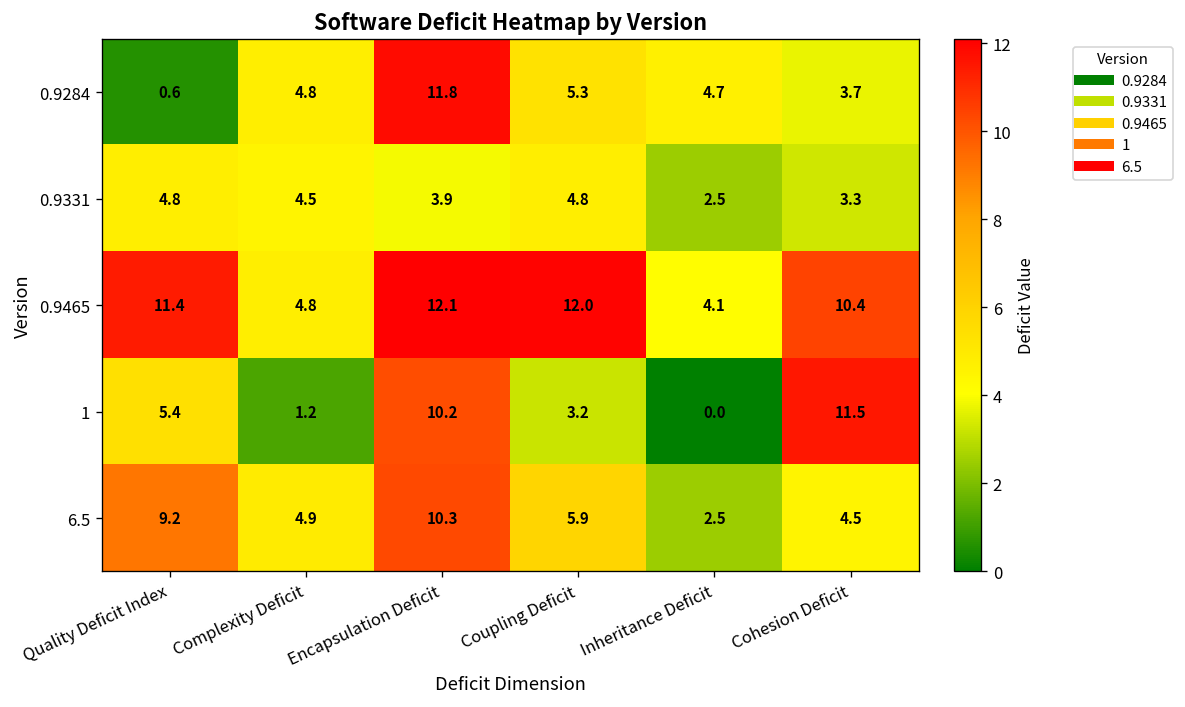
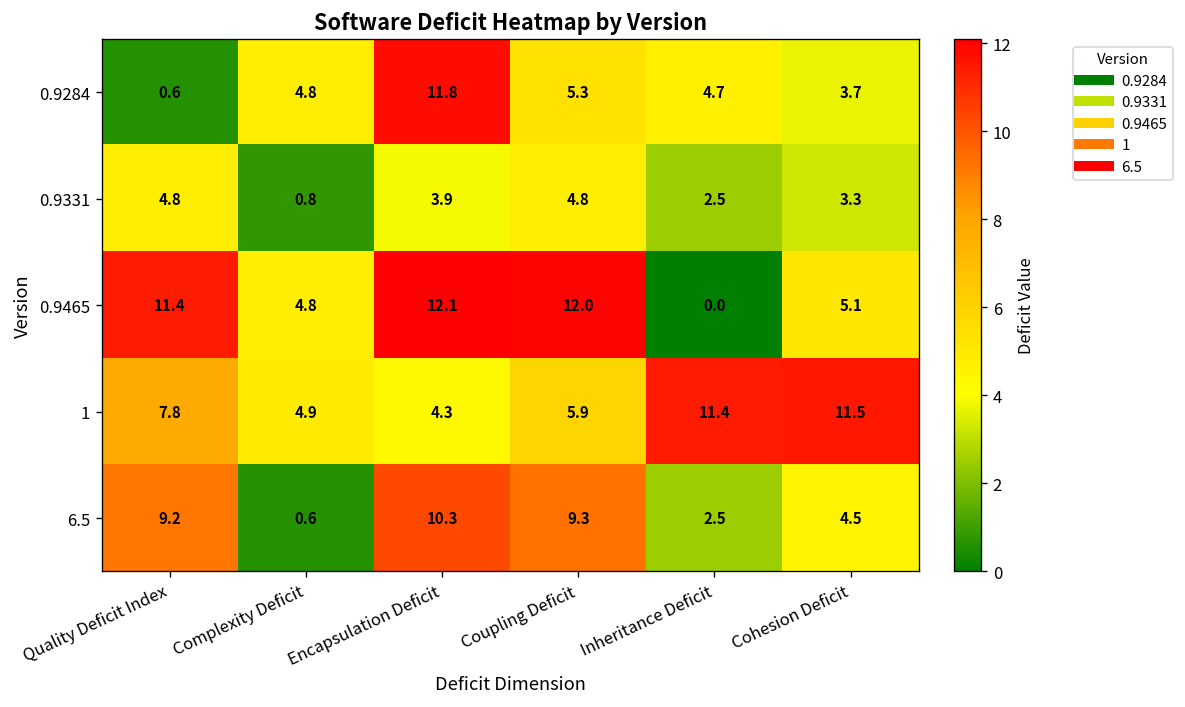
  {
    "0.9284": {
      "Quality Deficit Index": 0.6,
      "Complexity Deficit": 4.8,
      "Encapsulation Deficit": 11.8,
      "Coupling Deficit": 5.3,
      "Inheritance Deficit": 4.7,
      "Cohesion Deficit": 3.7
    },
    "0.9331": {
      "Quality Deficit Index": 4.8,
-     "Complexity Deficit": 4.5,
+     "Complexity Deficit": 0.8,
      "Encapsulation Deficit": 3.9,
      "Coupling Deficit": 4.8,
      "Inheritance Deficit": 2.5,
      "Cohesion Deficit": 3.3
    },
    "0.9465": {
      "Quality Deficit Index": 11.4,
      "Complexity Deficit": 4.8,
      "Encapsulation Deficit": 12.1,
      "Coupling Deficit": 12.0,
-     "Inheritance Deficit": 4.1,
-     "Cohesion Deficit": 10.4
+     "Inheritance Deficit": 0.0,
+     "Cohesion Deficit": 5.1
    },
    "1": {
-     "Quality Deficit Index": 5.4,
-     "Complexity Deficit": 1.2,
-     "Encapsulation Deficit": 10.2,
-     "Coupling Deficit": 3.2,
-     "Inheritance Deficit": 0.0,
+     "Quality Deficit Index": 7.8,
+     "Complexity Deficit": 4.9,
+     "Encapsulation Deficit": 4.3,
+     "Coupling Deficit": 5.9,
+     "Inheritance Deficit": 11.4,
      "Cohesion Deficit": 11.5
    },
    "6.5": {
      "Quality Deficit Index": 9.2,
-     "Complexity Deficit": 4.9,
+     "Complexity Deficit": 0.6,
      "Encapsulation Deficit": 10.3,
-     "Coupling Deficit": 5.9,
+     "Coupling Deficit": 9.3,
      "Inheritance Deficit": 2.5,
      "Cohesion Deficit": 4.5
    }
  }
